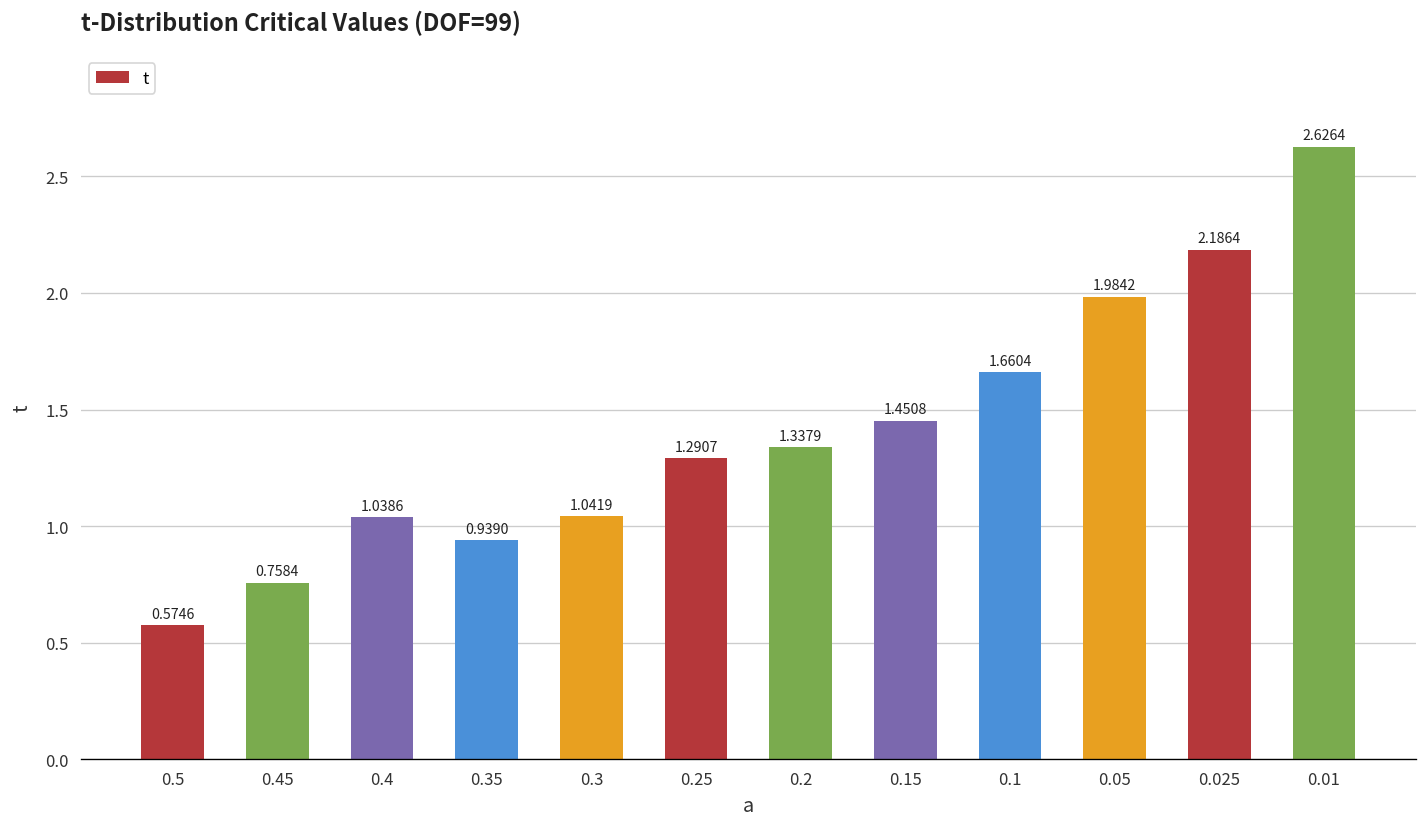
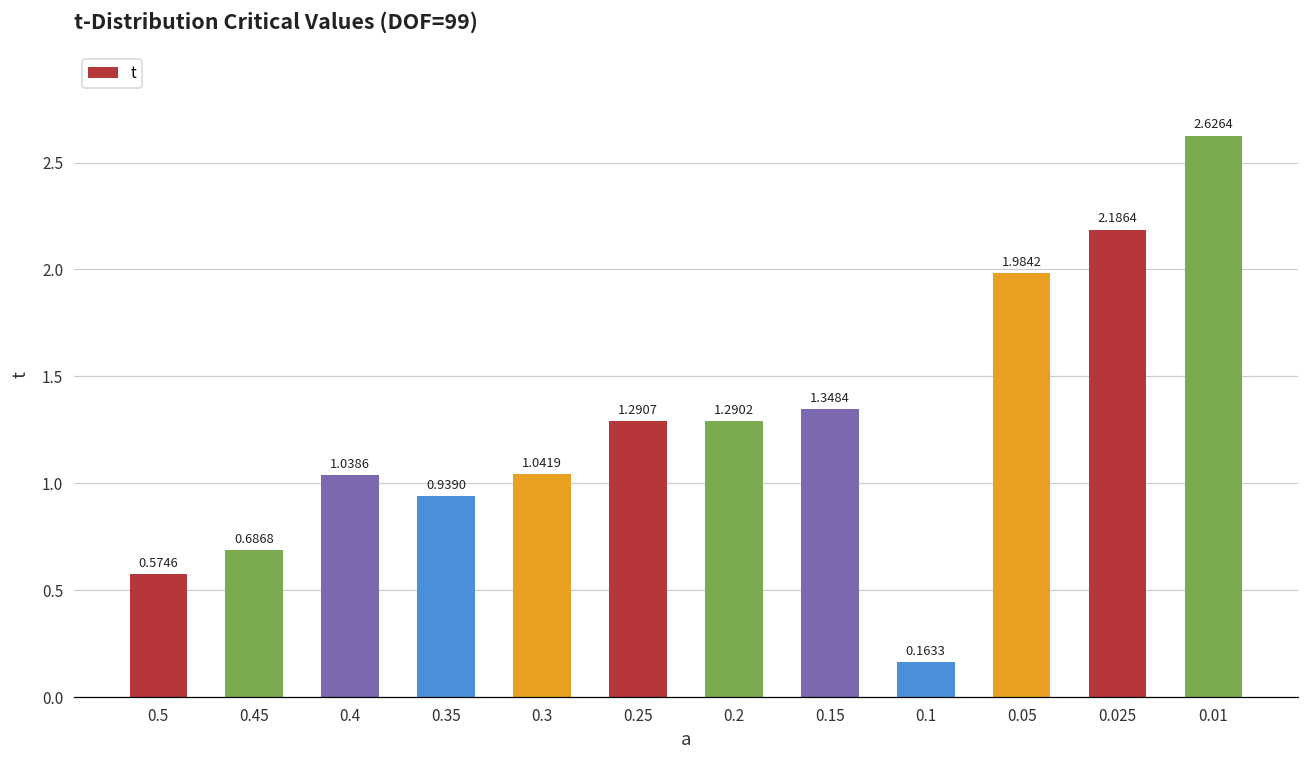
  {
    "0.5": 0.5746,
-   "0.45": 0.7584,
+   "0.45": 0.6868,
    "0.4": 1.0386,
    "0.35": 0.9390,
    "0.3": 1.0419,
    "0.25": 1.2907,
-   "0.2": 1.3379,
-   "0.15": 1.4508,
-   "0.1": 1.6604,
+   "0.2": 1.2902,
+   "0.15": 1.3484,
+   "0.1": 0.1633,
    "0.05": 1.9842,
    "0.025": 2.1864,
    "0.01": 2.6264
  }
